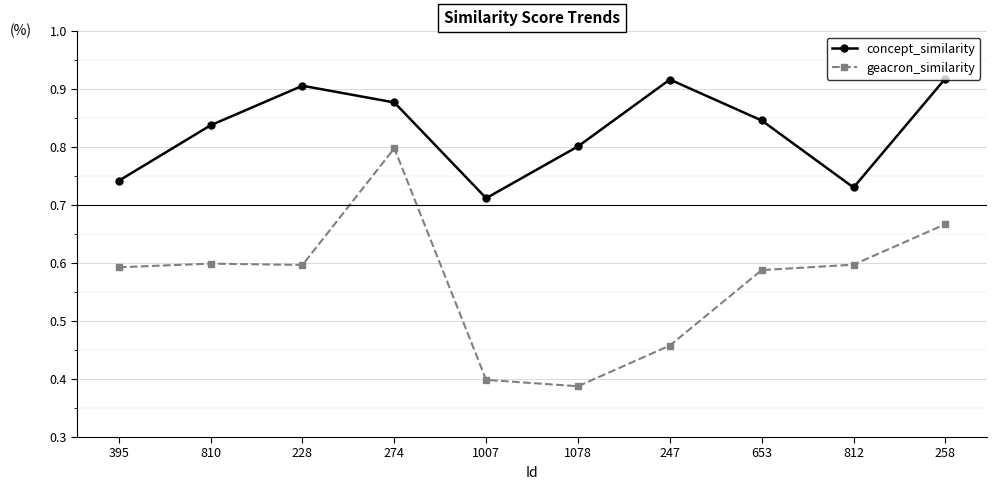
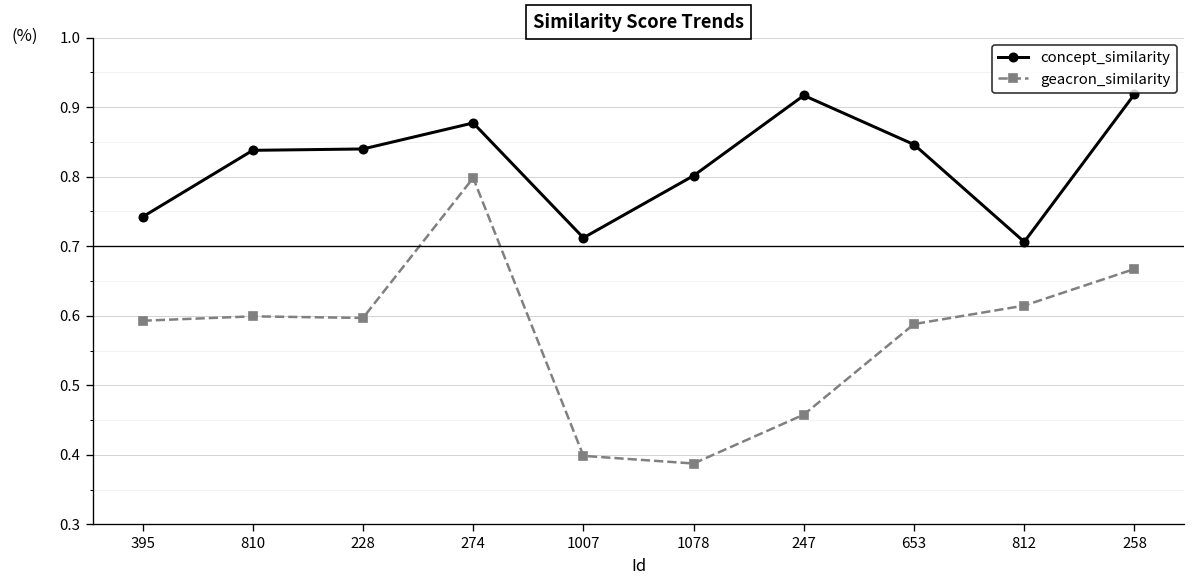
  {
    "concept_similarity": {
      "395": 0.74,
      "810": 0.84,
-     "228": 0.91,
+     "228": 0.84,
      "274": 0.88,
      "1007": 0.71,
      "1078": 0.80,
      "247": 0.92,
      "653": 0.85,
-     "812": 0.73
+     "812": 0.71
    },
    "geacron_similarity": {
      "395": 0.59,
      "810": 0.60,
      "228": 0.60,
      "274": 0.80,
      "1007": 0.40,
      "1078": 0.39,
      "247": 0.46,
      "653": 0.59,
-     "812": 0.60,
+     "812": 0.61,
      "258": 0.67
    }
  }
